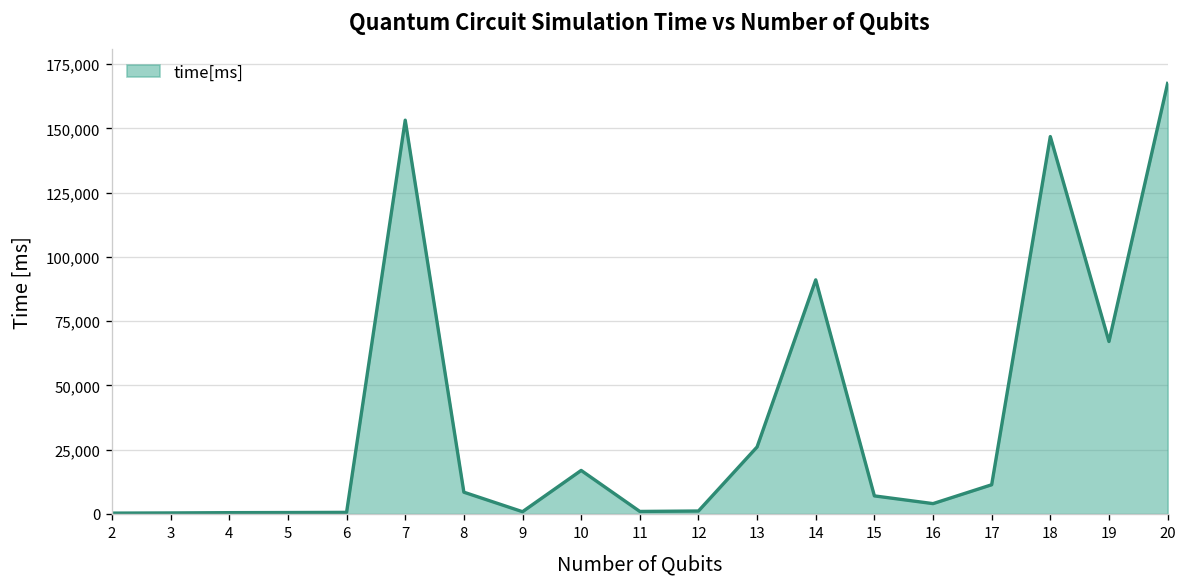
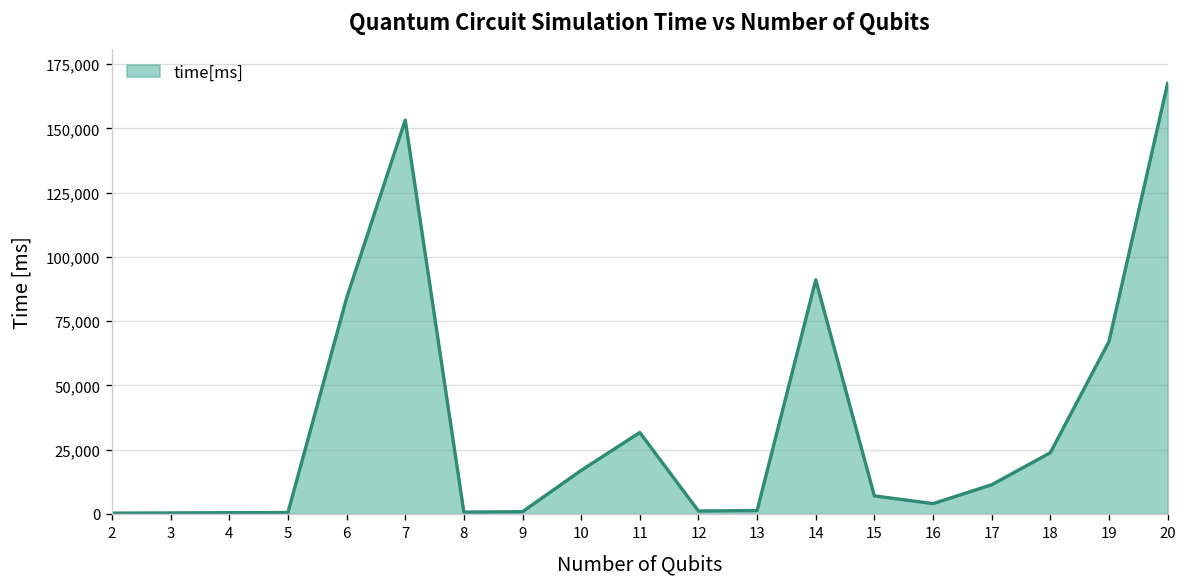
  {
    "2": "0",
    "3": "0",
    "4": "1,000",
    "5": "1,000",
-   "6": "1,000",
+   "6": "84,000",
    "7": "153,000",
-   "8": "8,000",
+   "8": "1,000",
    "9": "1,000",
    "10": "17,000",
-   "11": "1,000",
+   "11": "32,000",
    "12": "1,000",
-   "13": "26,000",
+   "13": "1,000",
    "14": "91,000",
    "15": "7,000",
    "16": "4,000",
    "17": "11,000",
-   "18": "147,000",
+   "18": "24,000",
    "19": "67,000",
    "20": "168,000"
  }
